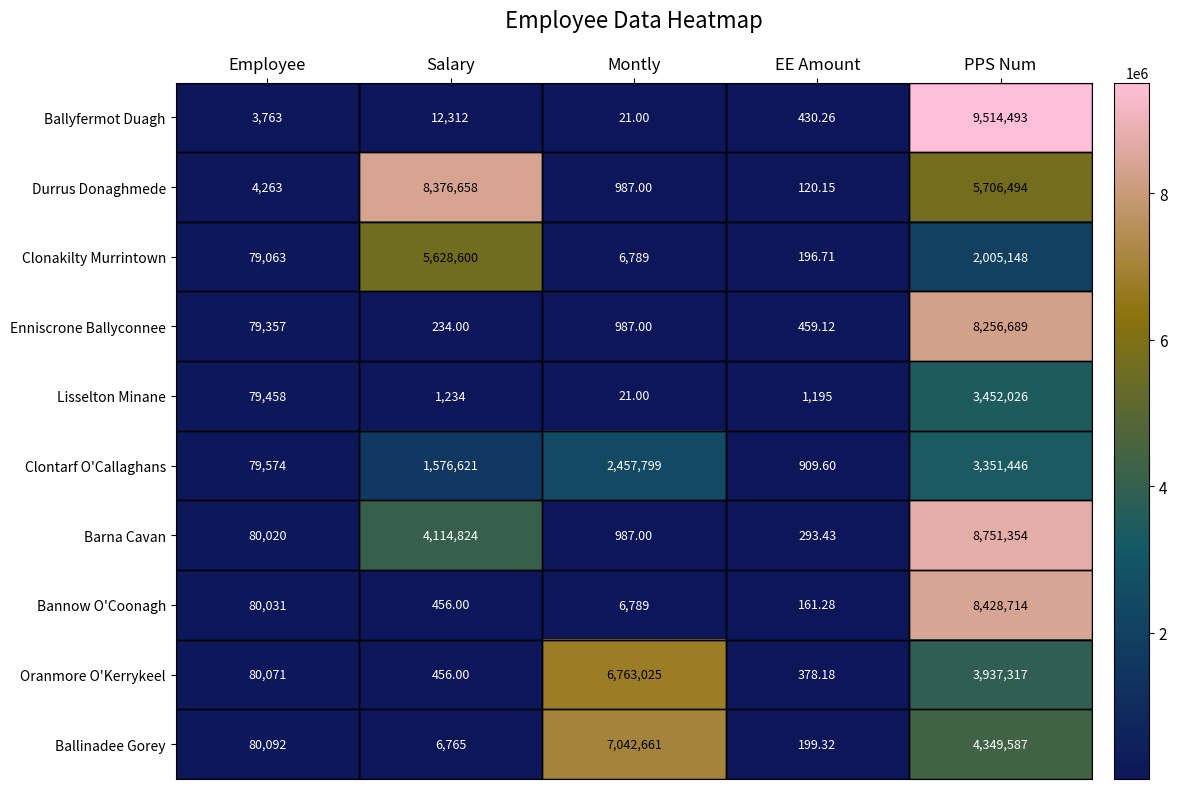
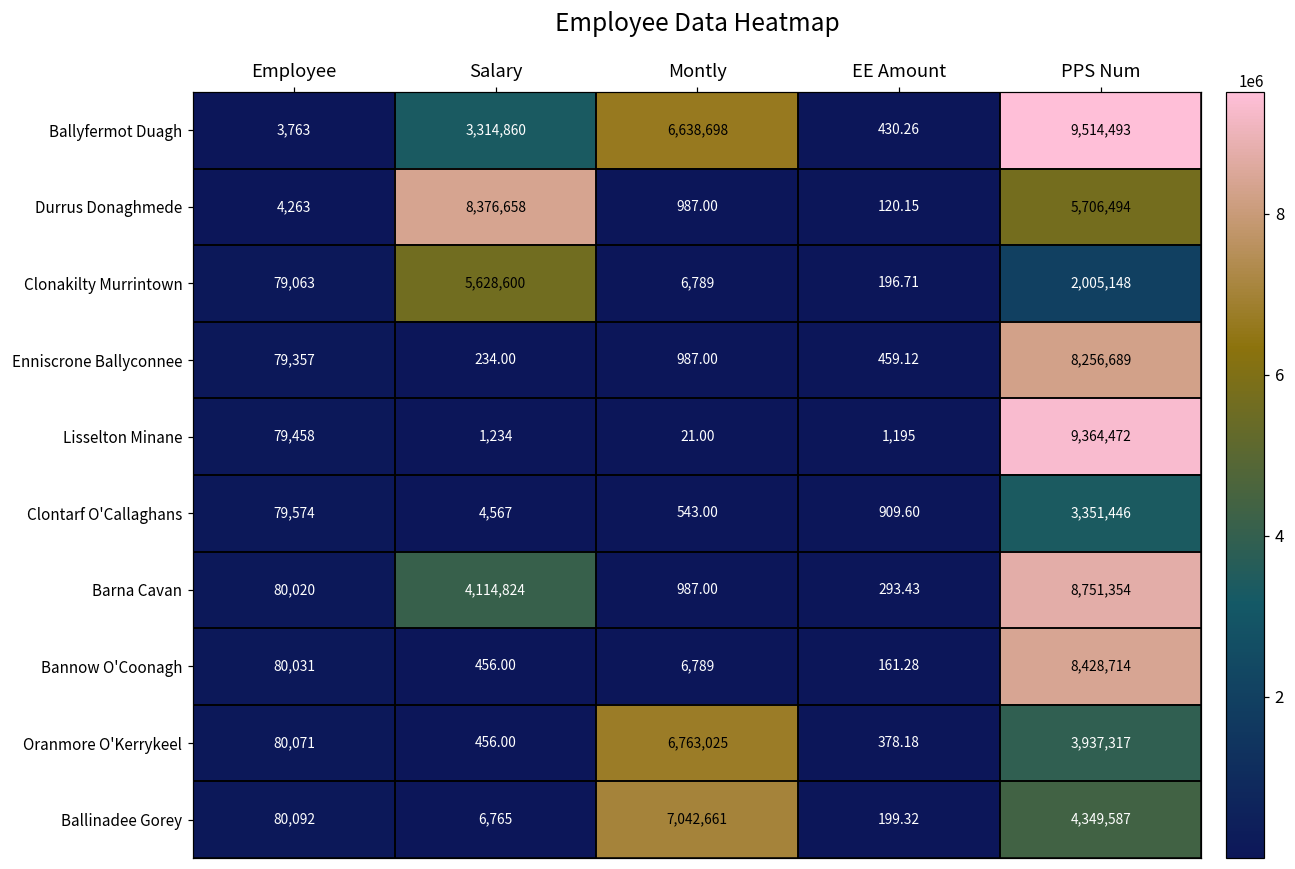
  {
    "Ballyfermot Duagh": {
      "Employee": "3,763",
-     "Salary": "12,312",
-     "Montly": "21.00",
+     "Salary": "3,314,860",
+     "Montly": "6,638,698",
      "EE Amount": "430.26",
      "PPS Num": "9,514,493"
    },
    "Durrus Donaghmede": {
      "Employee": "4,263",
      "Salary": "8,376,658",
      "Montly": "987.00",
      "EE Amount": "120.15",
      "PPS Num": "5,706,494"
    },
    "Clonakilty Murrintown": {
      "Employee": "79,063",
      "Salary": "5,628,600",
      "Montly": "6,789",
      "EE Amount": "196.71",
      "PPS Num": "2,005,148"
    },
    "Enniscrone Ballyconnee": {
      "Employee": "79,357",
      "Salary": "234.00",
      "Montly": "987.00",
      "EE Amount": "459.12",
      "PPS Num": "8,256,689"
    },
    "Lisselton Minane": {
      "Employee": "79,458",
      "Salary": "1,234",
      "Montly": "21.00",
      "EE Amount": "1,195",
-     "PPS Num": "3,452,026"
+     "PPS Num": "9,364,472"
    },
    "Clontarf O'Callaghans": {
      "Employee": "79,574",
-     "Salary": "1,576,621",
-     "Montly": "2,457,799",
+     "Salary": "4,567",
+     "Montly": "543.00",
      "EE Amount": "909.60",
      "PPS Num": "3,351,446"
    },
    "Barna Cavan": {
      "Employee": "80,020",
      "Salary": "4,114,824",
      "Montly": "987.00",
      "EE Amount": "293.43",
      "PPS Num": "8,751,354"
    },
    "Bannow O'Coonagh": {
      "Employee": "80,031",
      "Salary": "456.00",
      "Montly": "6,789",
      "EE Amount": "161.28",
      "PPS Num": "8,428,714"
    },
    "Oranmore O'Kerrykeel": {
      "Employee": "80,071",
      "Salary": "456.00",
      "Montly": "6,763,025",
      "EE Amount": "378.18",
      "PPS Num": "3,937,317"
    },
    "Ballinadee Gorey": {
      "Employee": "80,092",
      "Salary": "6,765",
      "Montly": "7,042,661",
      "EE Amount": "199.32",
      "PPS Num": "4,349,587"
    }
  }
